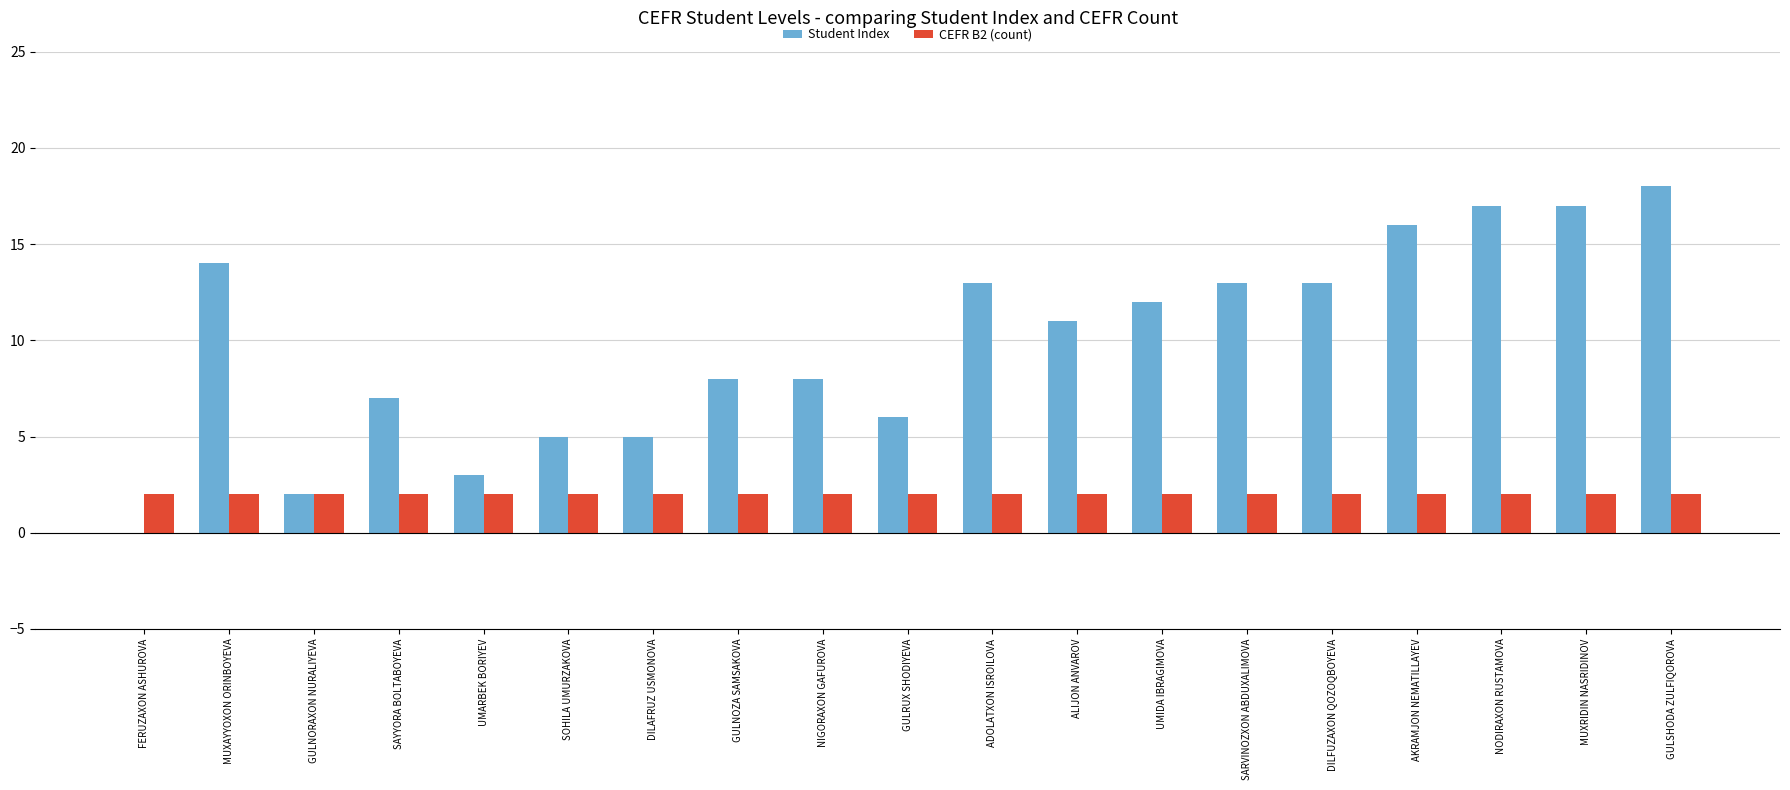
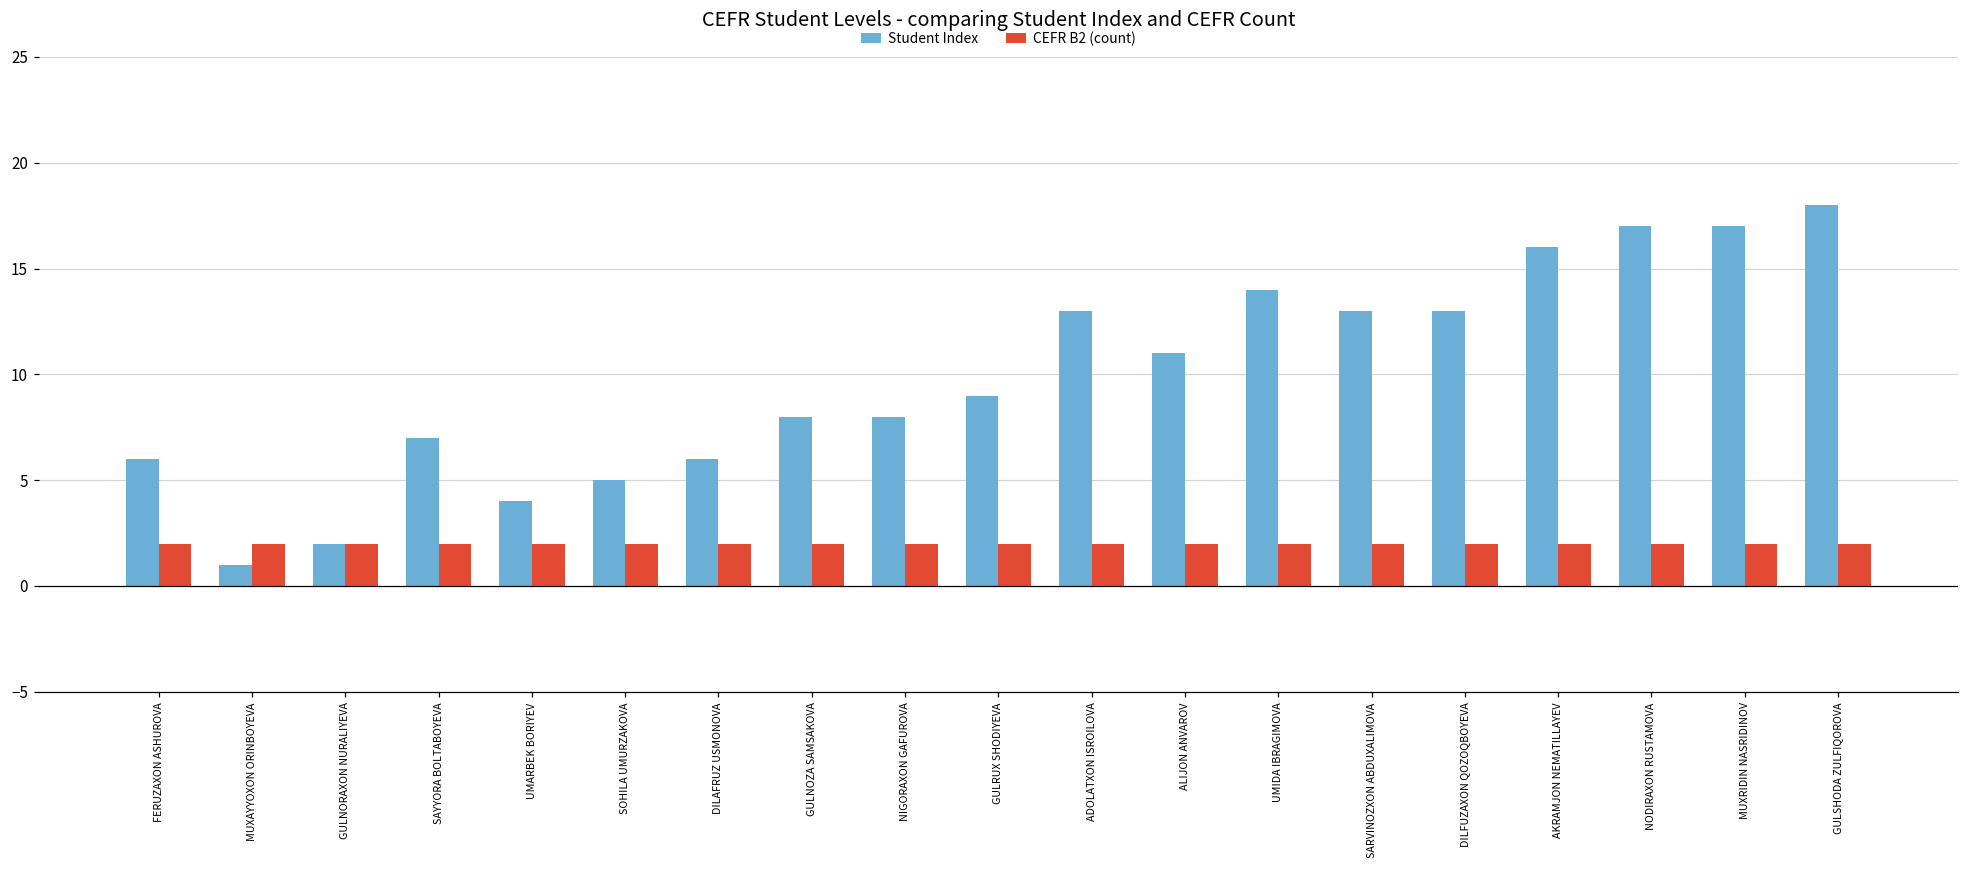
  {
    "Student Index": {
-     "FERUZAXON ASHUROVA": 0,
-     "MUXAYYOXON ORINBOYEVA": 14,
+     "FERUZAXON ASHUROVA": 6,
+     "MUXAYYOXON ORINBOYEVA": 1,
      "GULNORAXON NURALIYEVA": 2,
      "SAYYORA BOLTABOYEVA": 7,
-     "UMARBEK BORIYEV": 3,
+     "UMARBEK BORIYEV": 4,
      "SOHILA UMURZAKOVA": 5,
-     "DILAFRUZ USMONOVA": 5,
+     "DILAFRUZ USMONOVA": 6,
      "GULNOZA SAMSAKOVA": 8,
      "NIGORAXON GAFUROVA": 8,
-     "GULRUX SHODIYEVA": 6,
+     "GULRUX SHODIYEVA": 9,
      "ADOLATXON ISROILOVA": 13,
      "ALIJON ANVAROV": 11,
-     "UMIDA IBRAGIMOVA": 12,
+     "UMIDA IBRAGIMOVA": 14,
      "SARVINOZXON ABDUXALIMOVA": 13,
      "DILFUZAXON QOZOQBOYEVA": 13,
      "AKRAMJON NEMATILLAYEV": 16,
      "NODIRAXON RUSTAMOVA": 17,
      "MUXRIDIN NASRIDINOV": 17,
      "GULSHODA ZULFIQOROVA": 18
    },
    "CEFR B2 (count)": {
      "FERUZAXON ASHUROVA": 2,
      "MUXAYYOXON ORINBOYEVA": 2,
      "GULNORAXON NURALIYEVA": 2,
      "SAYYORA BOLTABOYEVA": 2,
      "UMARBEK BORIYEV": 2,
      "SOHILA UMURZAKOVA": 2,
      "DILAFRUZ USMONOVA": 2,
      "GULNOZA SAMSAKOVA": 2,
      "NIGORAXON GAFUROVA": 2,
      "GULRUX SHODIYEVA": 2,
      "ADOLATXON ISROILOVA": 2,
      "ALIJON ANVAROV": 2,
      "UMIDA IBRAGIMOVA": 2,
      "SARVINOZXON ABDUXALIMOVA": 2,
      "DILFUZAXON QOZOQBOYEVA": 2,
      "AKRAMJON NEMATILLAYEV": 2,
      "NODIRAXON RUSTAMOVA": 2,
      "MUXRIDIN NASRIDINOV": 2,
      "GULSHODA ZULFIQOROVA": 2
    }
  }
